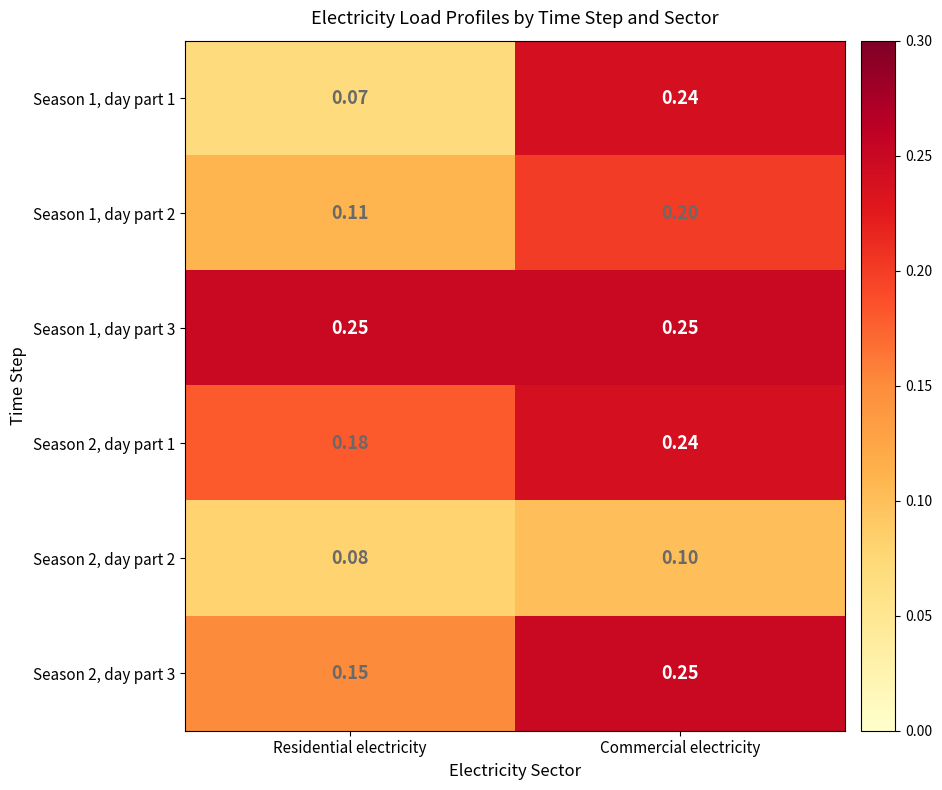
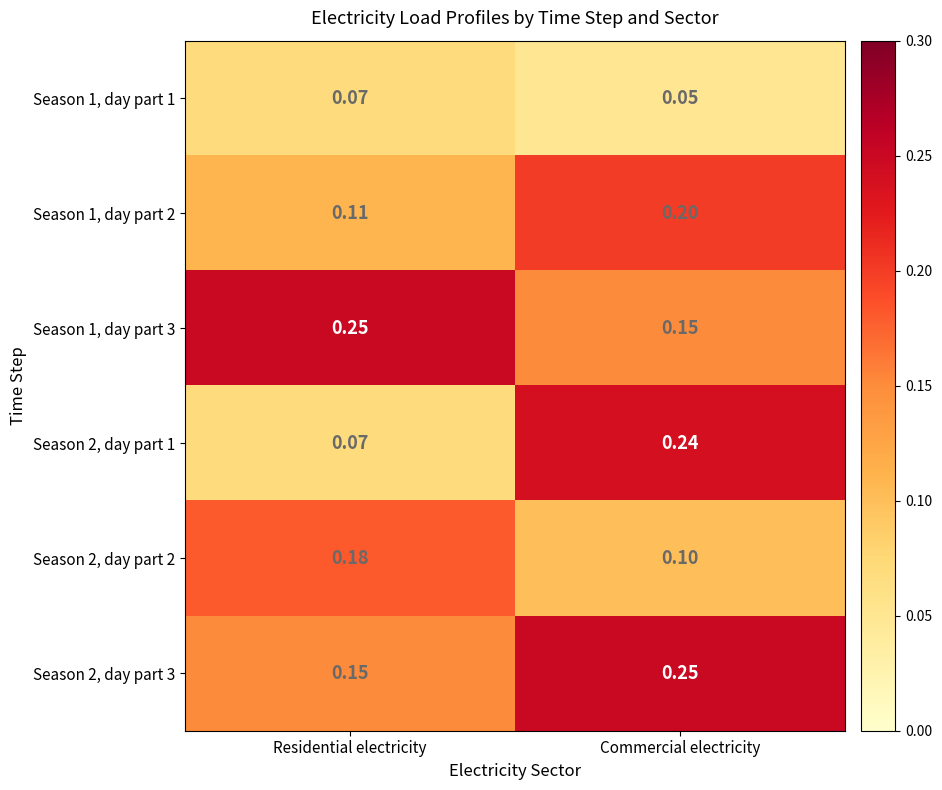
  {
    "Season 1, day part 1": {
      "Residential electricity": 0.07,
-     "Commercial electricity": 0.24
+     "Commercial electricity": 0.05
    },
    "Season 1, day part 2": {
      "Residential electricity": 0.11,
      "Commercial electricity": 0.20
    },
    "Season 1, day part 3": {
      "Residential electricity": 0.25,
-     "Commercial electricity": 0.25
+     "Commercial electricity": 0.15
    },
    "Season 2, day part 1": {
-     "Residential electricity": 0.18,
+     "Residential electricity": 0.07,
      "Commercial electricity": 0.24
    },
    "Season 2, day part 2": {
-     "Residential electricity": 0.08,
+     "Residential electricity": 0.18,
      "Commercial electricity": 0.10
    },
    "Season 2, day part 3": {
      "Residential electricity": 0.15,
      "Commercial electricity": 0.25
    }
  }
